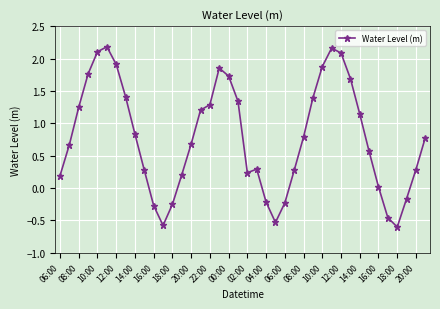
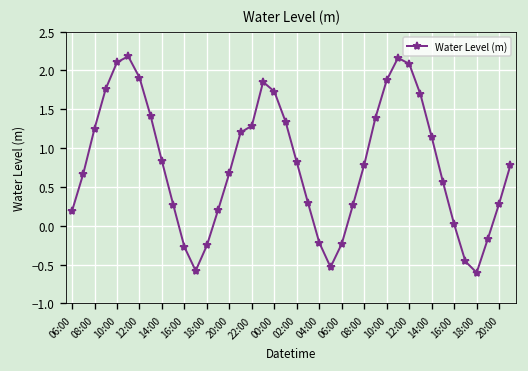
  {
    "22:00": 1.3,
    "00:00": 1.7,
-   "02:00": 0.2,
+   "02:00": 0.8,
    "04:00": -0.2
  }
